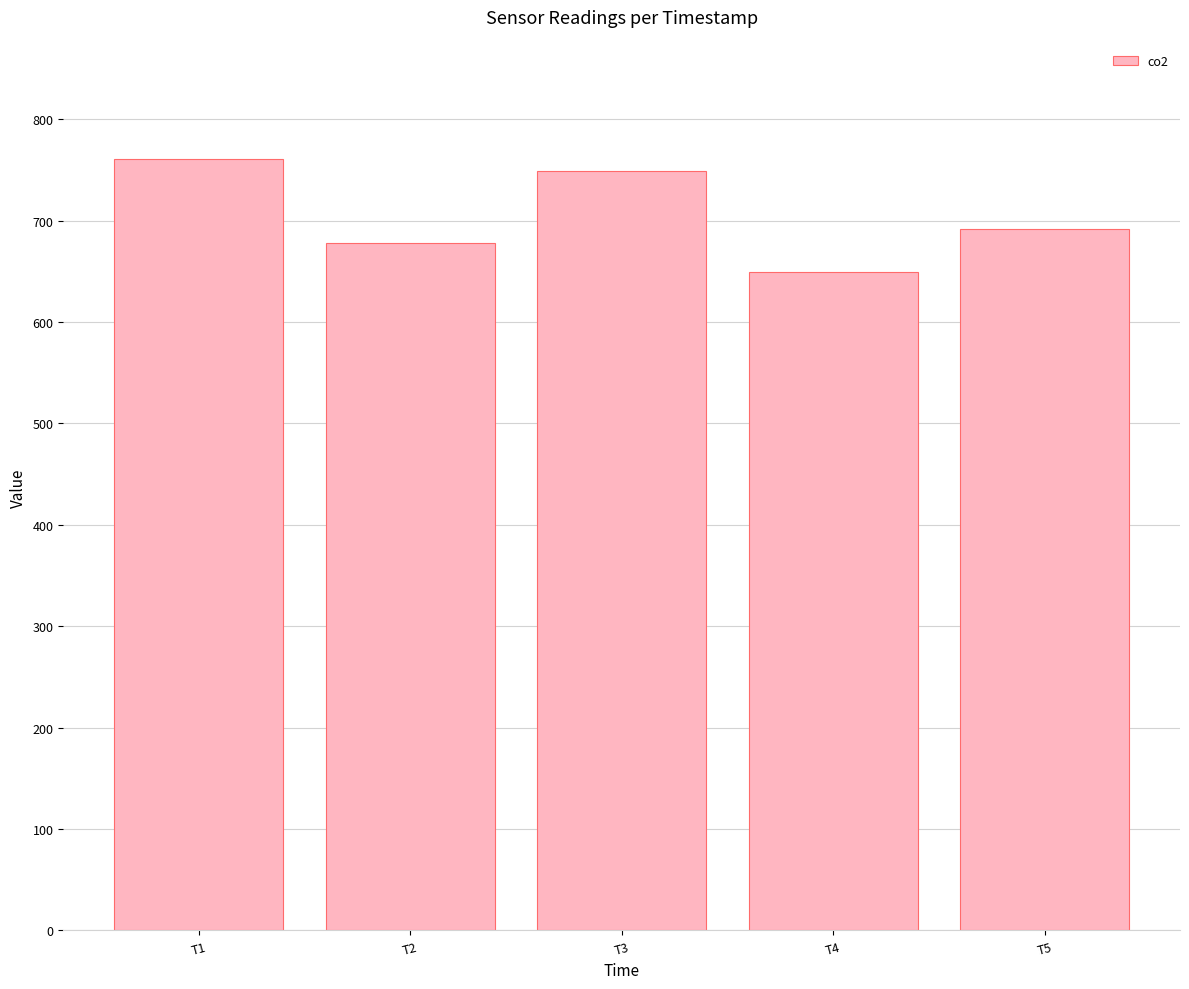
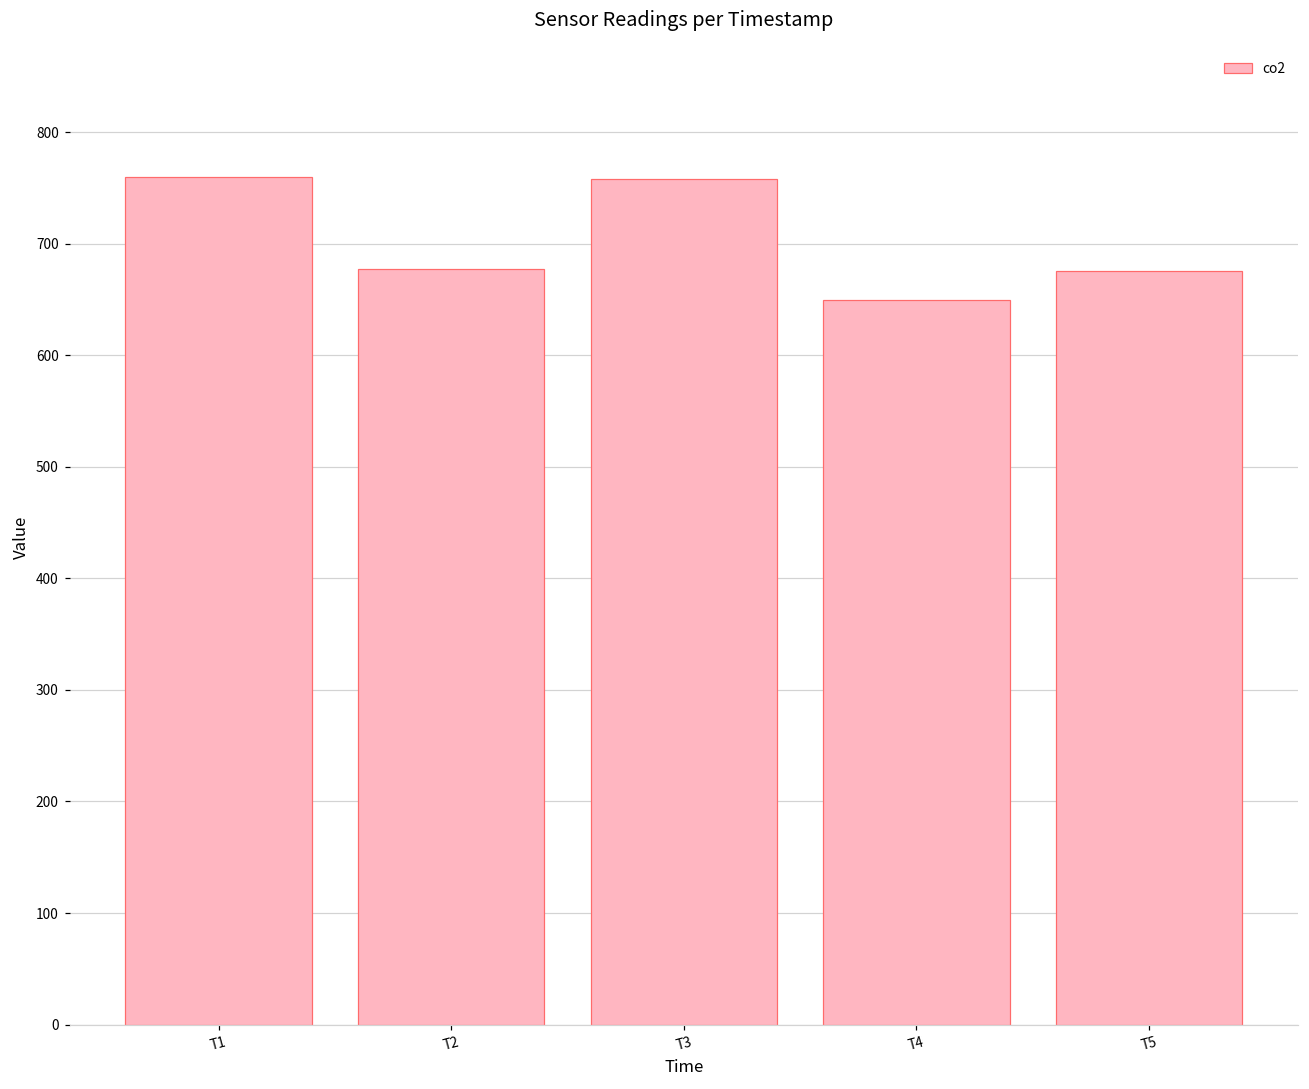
  {
    "T1": 760,
    "T2": 678,
-   "T3": 749,
+   "T3": 759,
    "T4": 649,
-   "T5": 692
+   "T5": 675
  }
